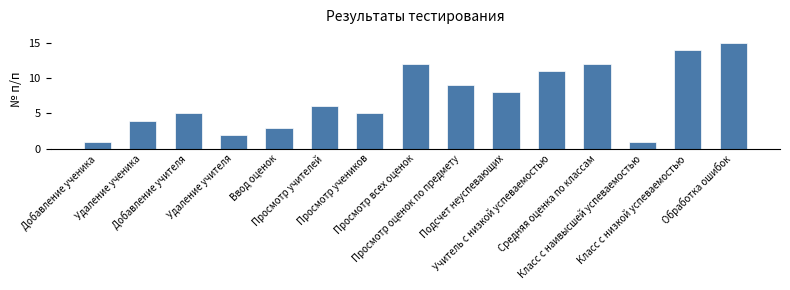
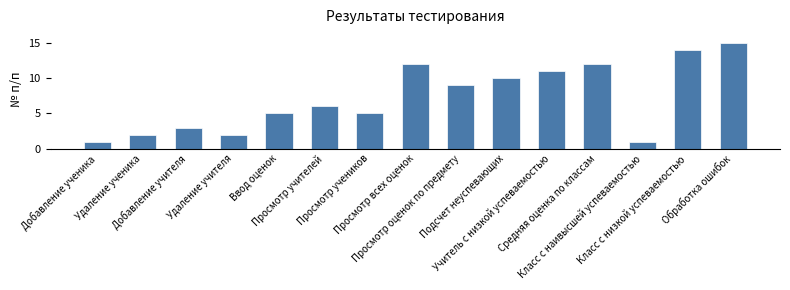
  {
    "Добавление ученика": 1,
-   "Удаление ученика": 4,
-   "Добавление учителя": 5,
+   "Удаление ученика": 2,
+   "Добавление учителя": 3,
    "Удаление учителя": 2,
-   "Ввод оценок": 3,
+   "Ввод оценок": 5,
    "Просмотр учителей": 6,
    "Просмотр учеников": 5,
    "Просмотр всех оценок": 12,
    "Просмотр оценок по предмету": 9,
-   "Подсчет неуспевающих": 8,
+   "Подсчет неуспевающих": 10,
    "Учитель с низкой успеваемостью": 11,
    "Средняя оценка по классам": 12,
    "Класс с наивысшей успеваемостью": 1,
    "Класс с низкой успеваемостью": 14,
    "Обработка ошибок": 15
  }
